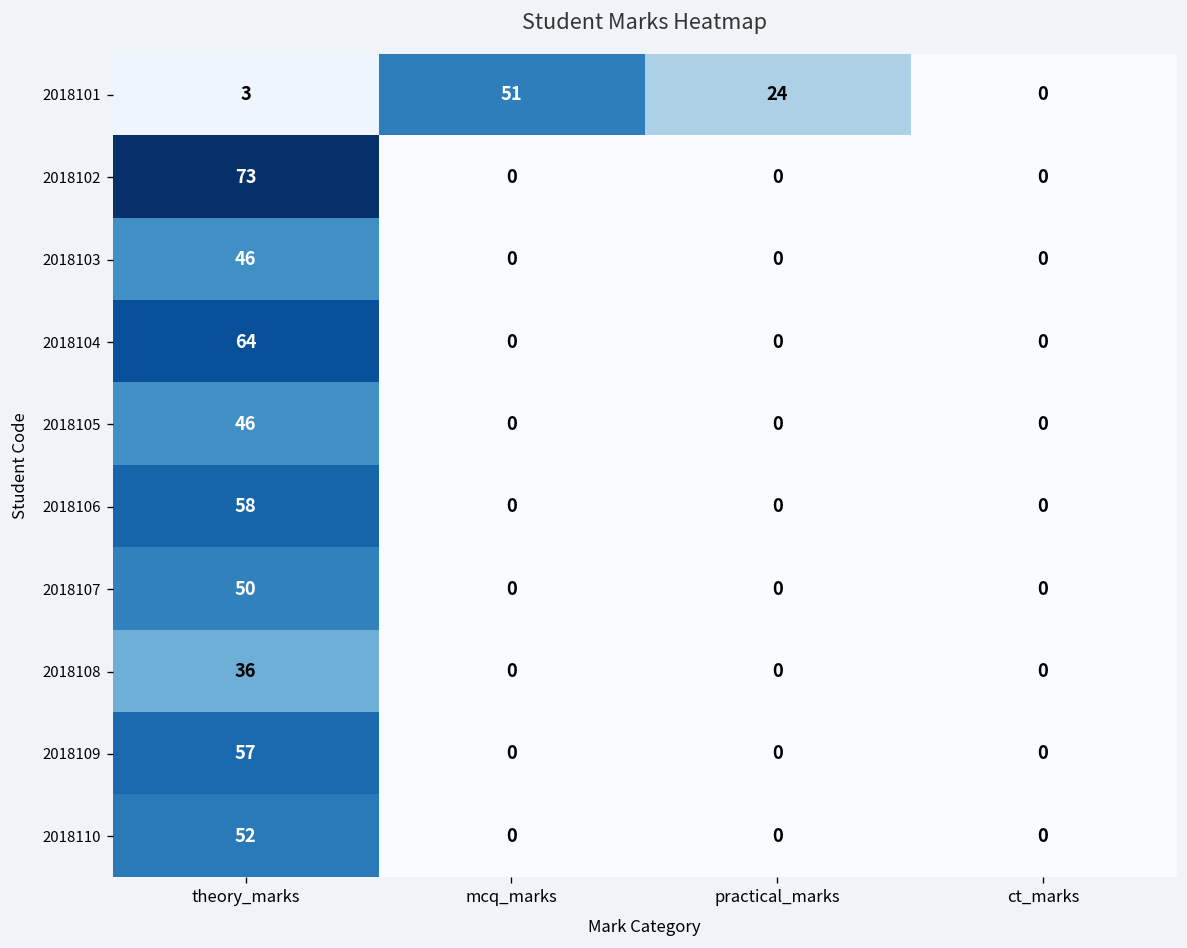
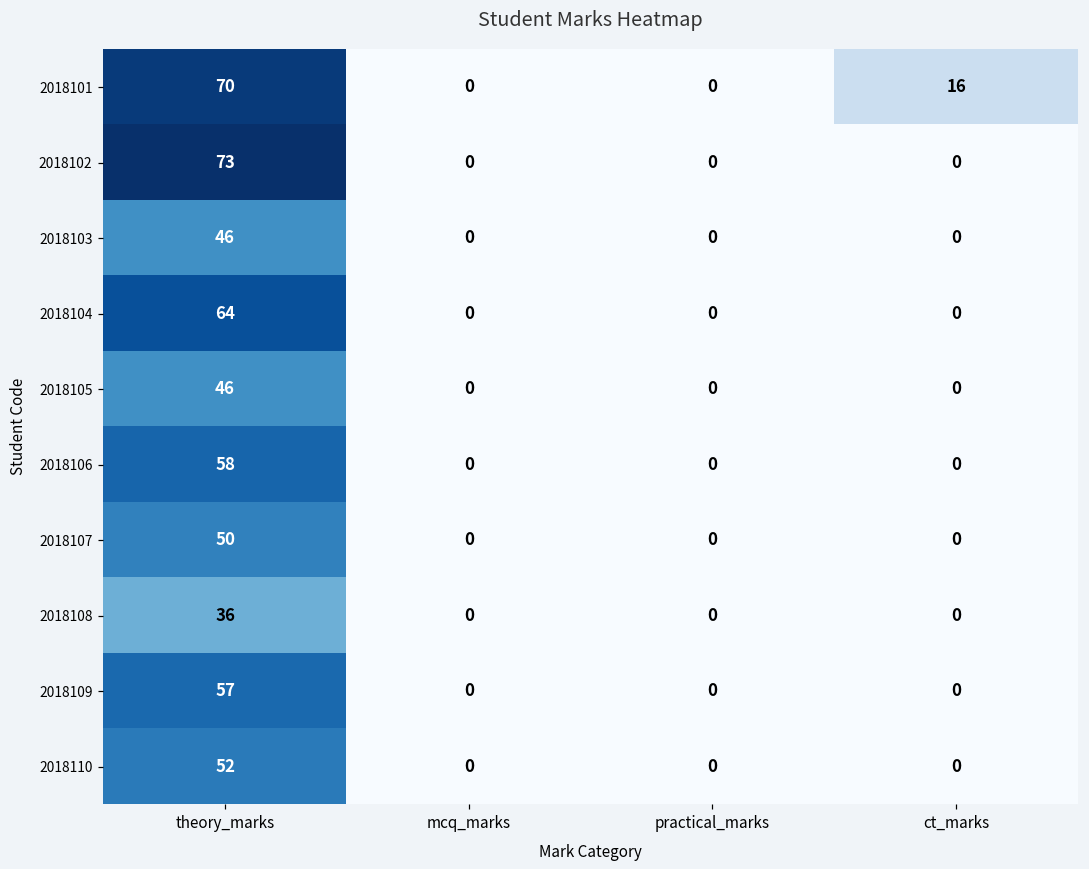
  {
    "2018101": {
-     "theory_marks": 3,
-     "mcq_marks": 51,
-     "practical_marks": 24,
-     "ct_marks": 0
+     "theory_marks": 70,
+     "mcq_marks": 0,
+     "practical_marks": 0,
+     "ct_marks": 16
    },
    "2018102": {
      "theory_marks": 73,
      "mcq_marks": 0,
      "practical_marks": 0,
      "ct_marks": 0
    },
    "2018103": {
      "theory_marks": 46,
      "mcq_marks": 0,
      "practical_marks": 0,
      "ct_marks": 0
    },
    "2018104": {
      "theory_marks": 64,
      "mcq_marks": 0,
      "practical_marks": 0,
      "ct_marks": 0
    },
    "2018105": {
      "theory_marks": 46,
      "mcq_marks": 0,
      "practical_marks": 0,
      "ct_marks": 0
    },
    "2018106": {
      "theory_marks": 58,
      "mcq_marks": 0,
      "practical_marks": 0,
      "ct_marks": 0
    },
    "2018107": {
      "theory_marks": 50,
      "mcq_marks": 0,
      "practical_marks": 0,
      "ct_marks": 0
    },
    "2018108": {
      "theory_marks": 36,
      "mcq_marks": 0,
      "practical_marks": 0,
      "ct_marks": 0
    },
    "2018109": {
      "theory_marks": 57,
      "mcq_marks": 0,
      "practical_marks": 0,
      "ct_marks": 0
    },
    "2018110": {
      "theory_marks": 52,
      "mcq_marks": 0,
      "practical_marks": 0,
      "ct_marks": 0
    }
  }
